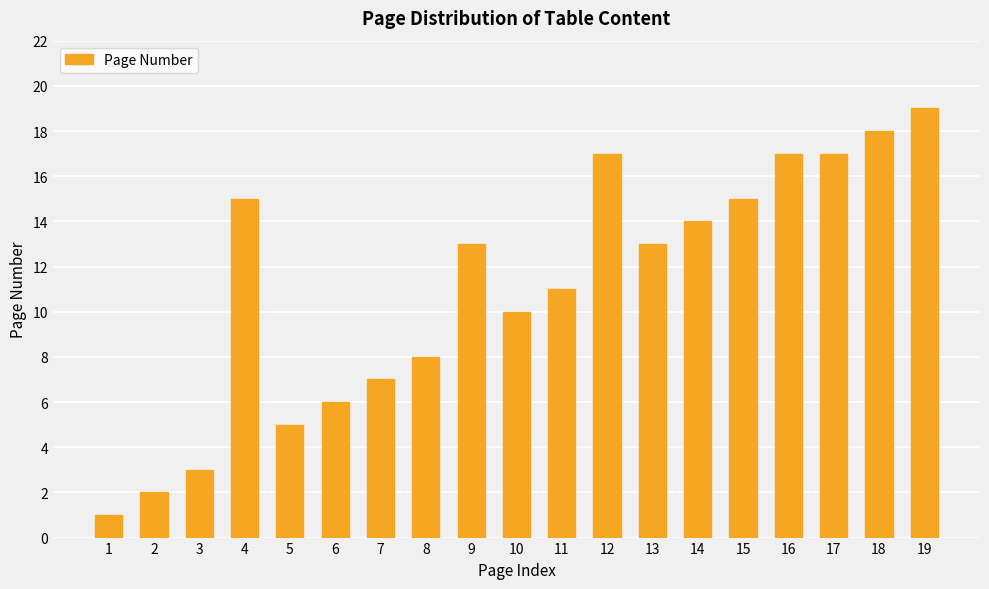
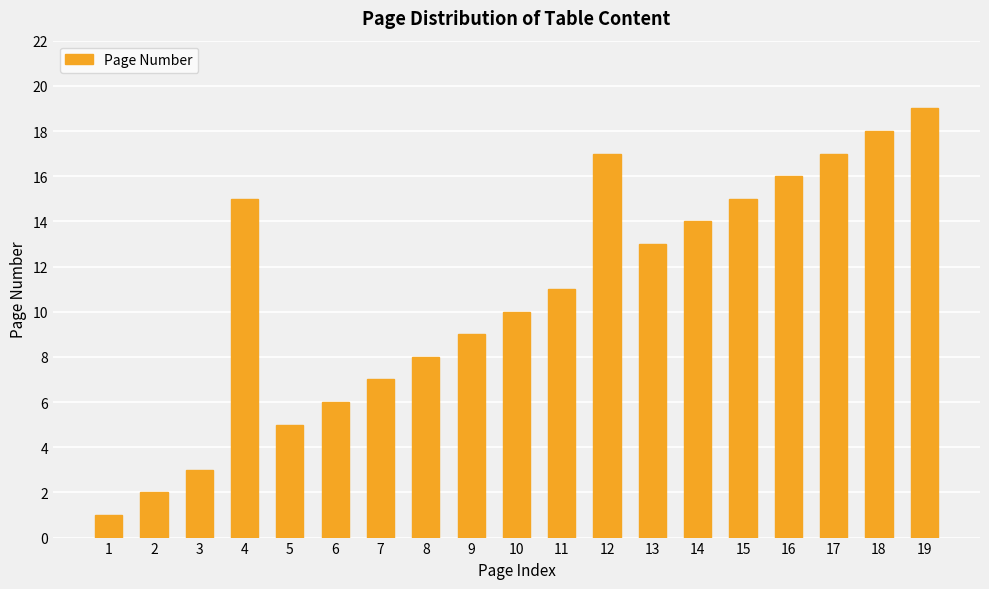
  {
    "1": 1,
    "2": 2,
    "3": 3,
    "4": 15,
    "5": 5,
    "6": 6,
    "7": 7,
    "8": 8,
-   "9": 13,
+   "9": 9,
    "10": 10,
    "11": 11,
    "12": 17,
    "13": 13,
    "14": 14,
    "15": 15,
-   "16": 17,
+   "16": 16,
    "17": 17,
    "18": 18,
    "19": 19
  }
